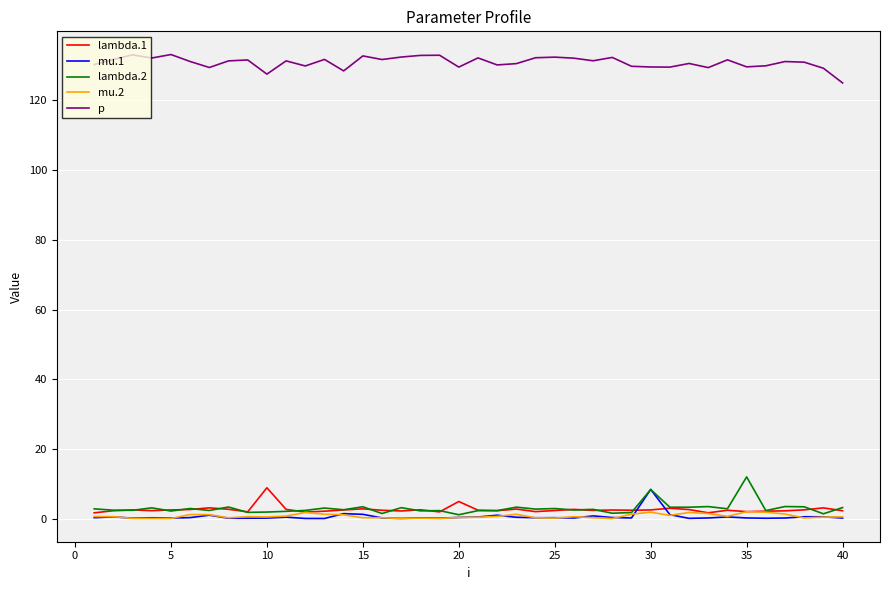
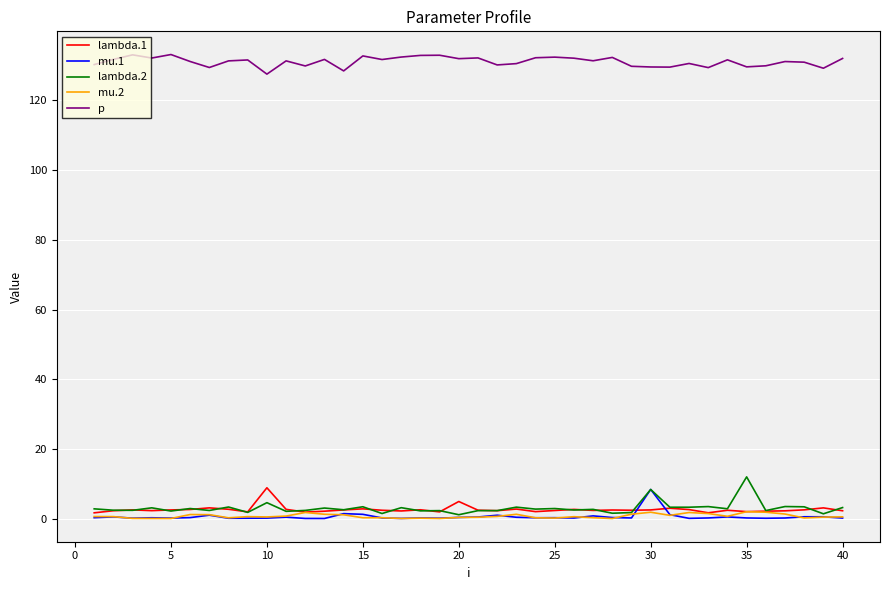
  {
    "lambda.1": {
      "10": 9,
      "20": 5,
      "40": 2
    },
    "mu.1": {
      "15": 1,
      "35": 0
    },
    "lambda.2": {
-     "10": 2,
+     "10": 5,
      "20": 1,
      "35": 12,
      "40": 3
    },
    "mu.2": {
      "15": 0
    },
    "p": {
      "5": 133,
      "10": 128,
      "15": 133,
-     "20": 130,
+     "20": 132,
      "25": 132,
      "30": 130,
      "35": 130,
-     "40": 125
+     "40": 132
    }
  }
